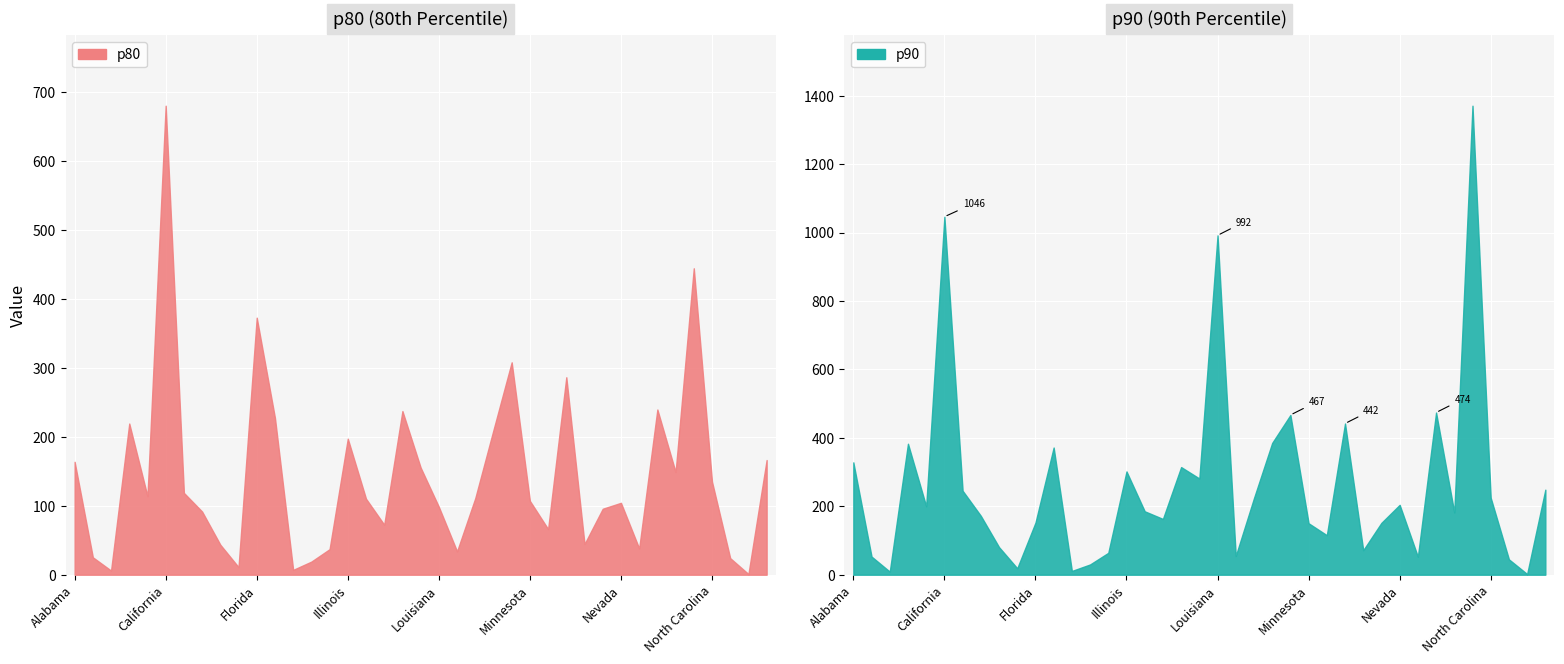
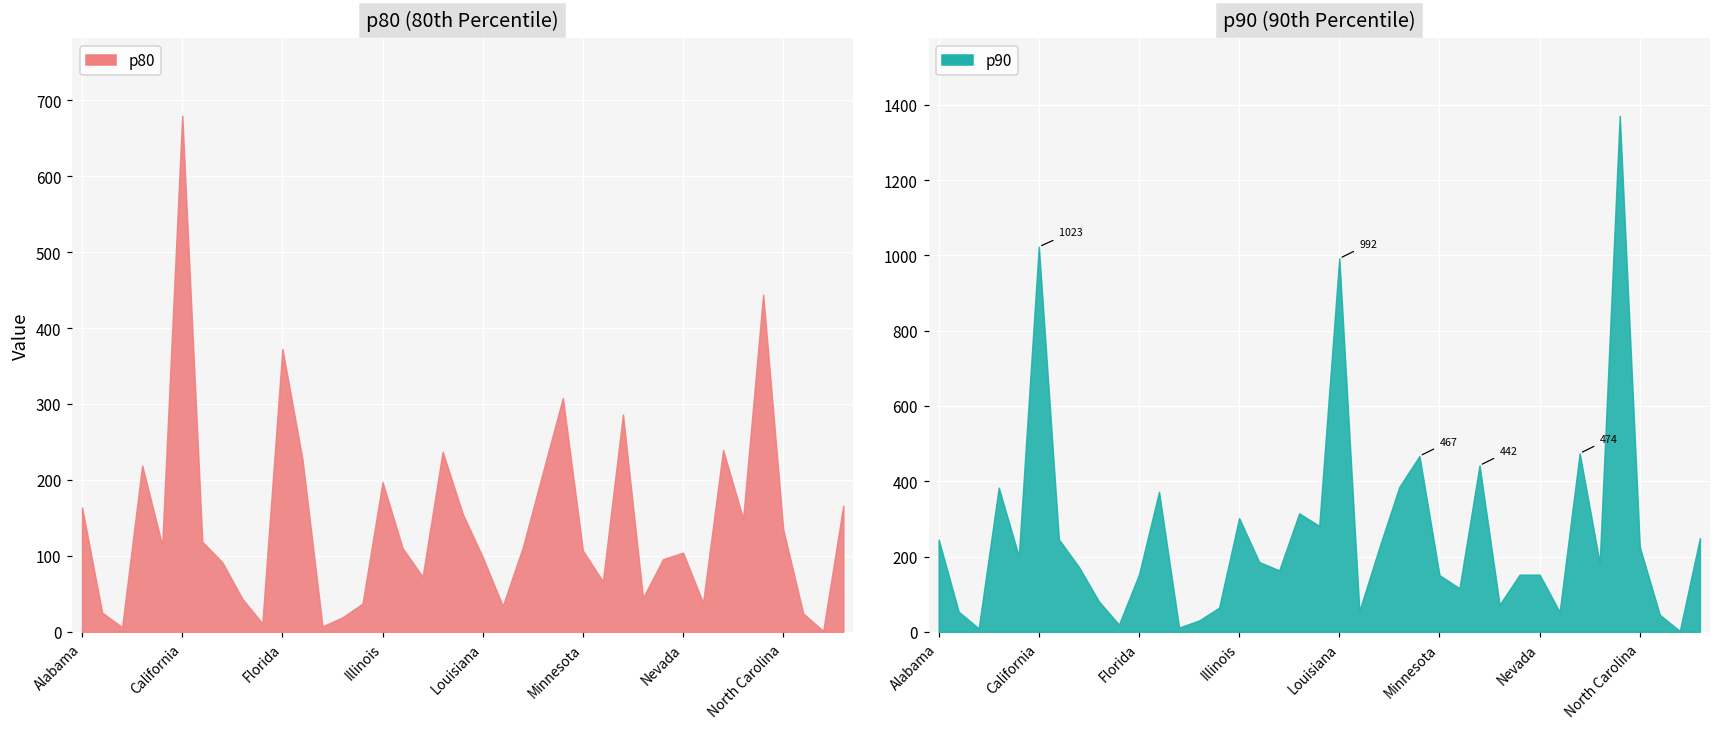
  {
    "p80 (80th Percentile)": {
      "Alabama": 160,
      "California": 680,
      "Florida": 370,
      "Illinois": 200,
      "Louisiana": 100,
      "Minnesota": 110,
      "Nevada": 100,
      "North Carolina": 130
    },
    "p90 (90th Percentile)": {
-     "Alabama": 330,
-     "California": 1046,
+     "Alabama": 240,
+     "California": 1023,
      "Louisiana": 992,
-     "Nevada": 200
+     "Nevada": 150
    }
  }
